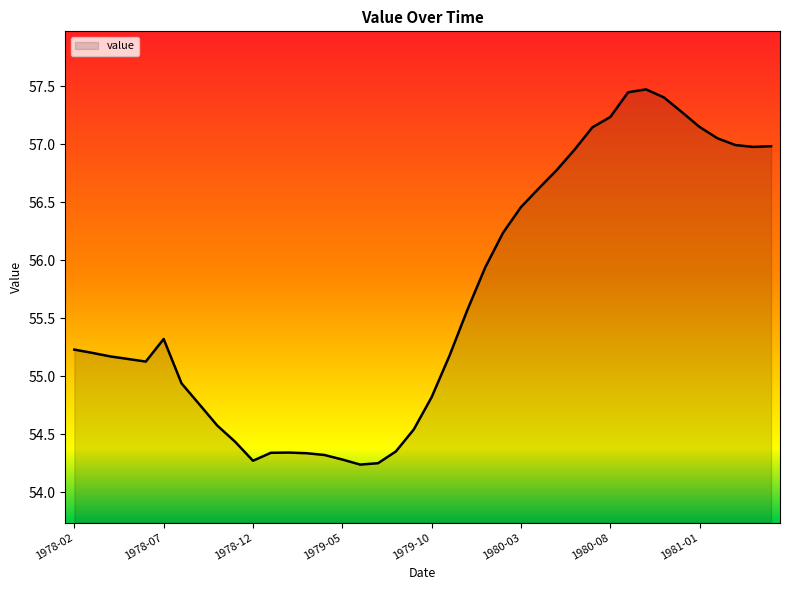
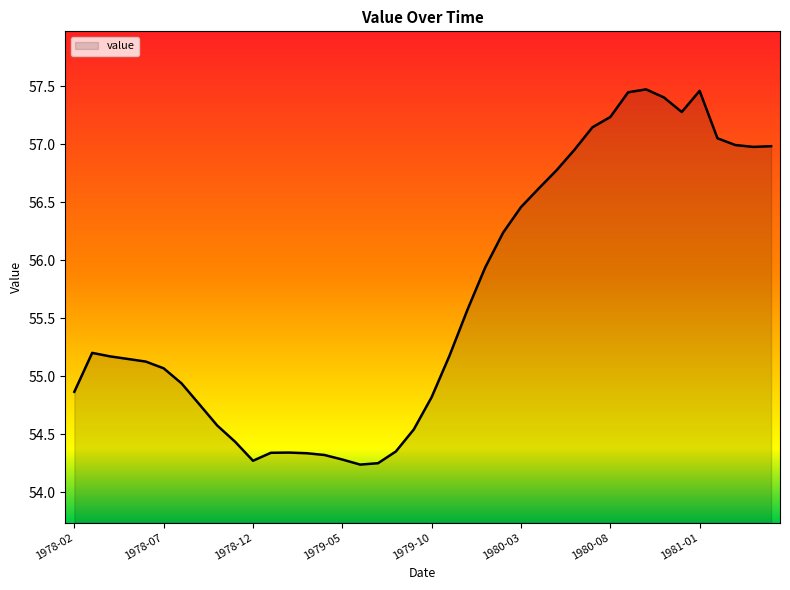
  {
-   "1978-02": 55.23,
-   "1978-07": 55.32,
+   "1978-02": 54.87,
+   "1978-07": 55.07,
    "1978-12": 54.27,
    "1979-05": 54.28,
    "1979-10": 54.82,
    "1980-03": 56.46,
    "1980-08": 57.23,
-   "1981-01": 57.15
+   "1981-01": 57.46
  }
